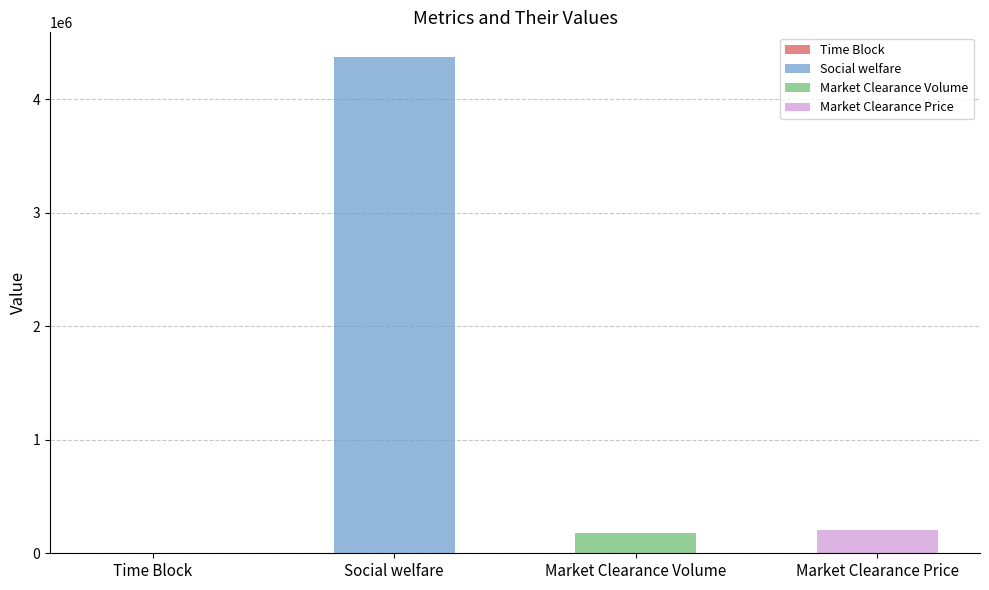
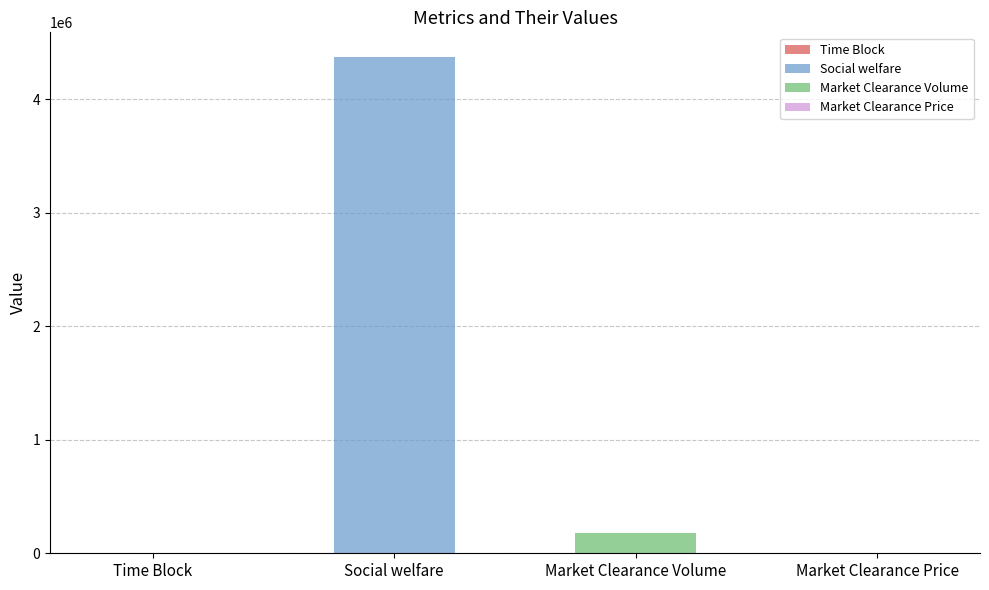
  {
    "Social welfare": 4370000,
    "Market Clearance Volume": 180000,
-   "Market Clearance Price": 200000
+   "Market Clearance Price": 0
  }
